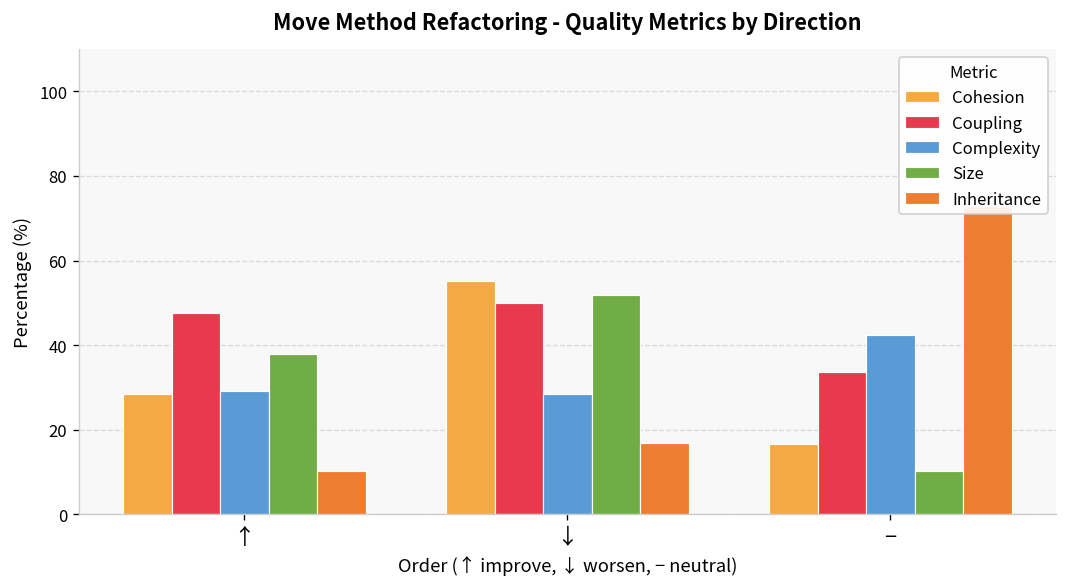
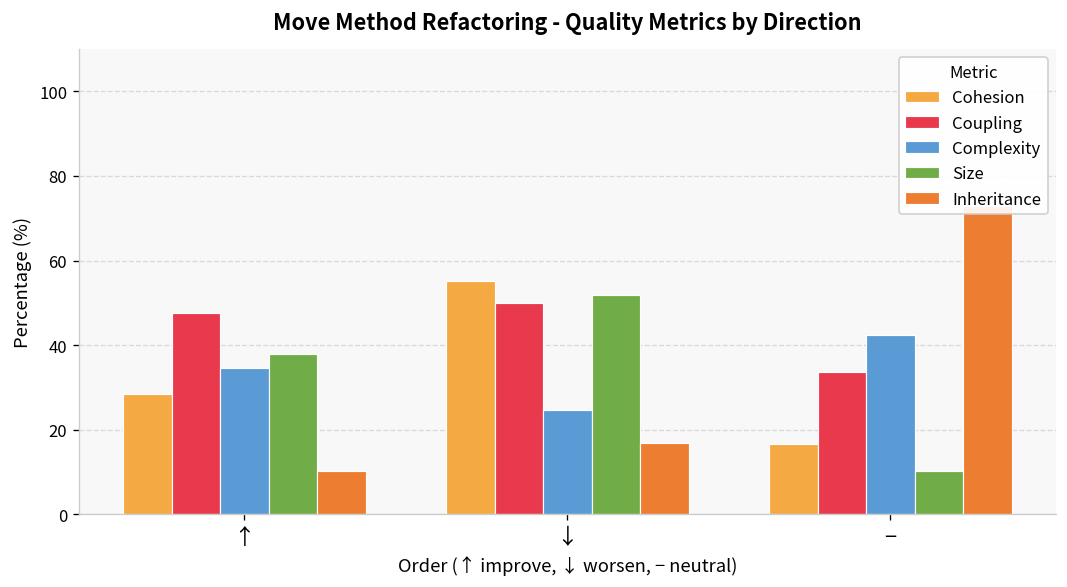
  {
    "Coupling": {
      "↑": 48,
      "↓": 50,
      "−": 34
    },
    "Complexity": {
-     "↑": 29,
-     "↓": 28,
+     "↑": 35,
+     "↓": 25,
      "−": 43
    },
    "Size": {
      "↑": 38,
      "↓": 52,
      "−": 10
    }
  }
